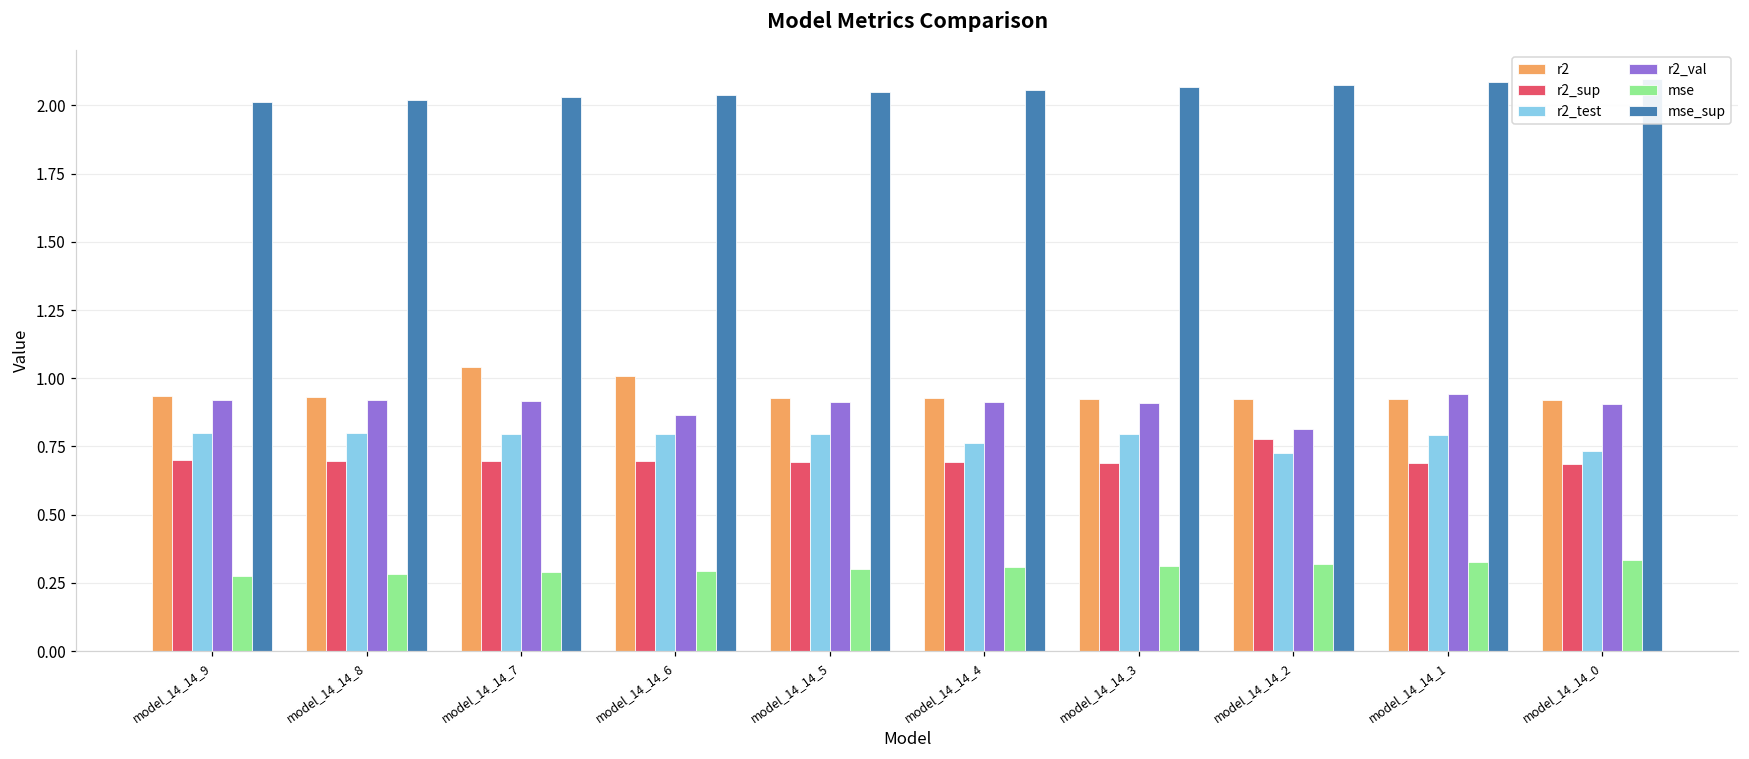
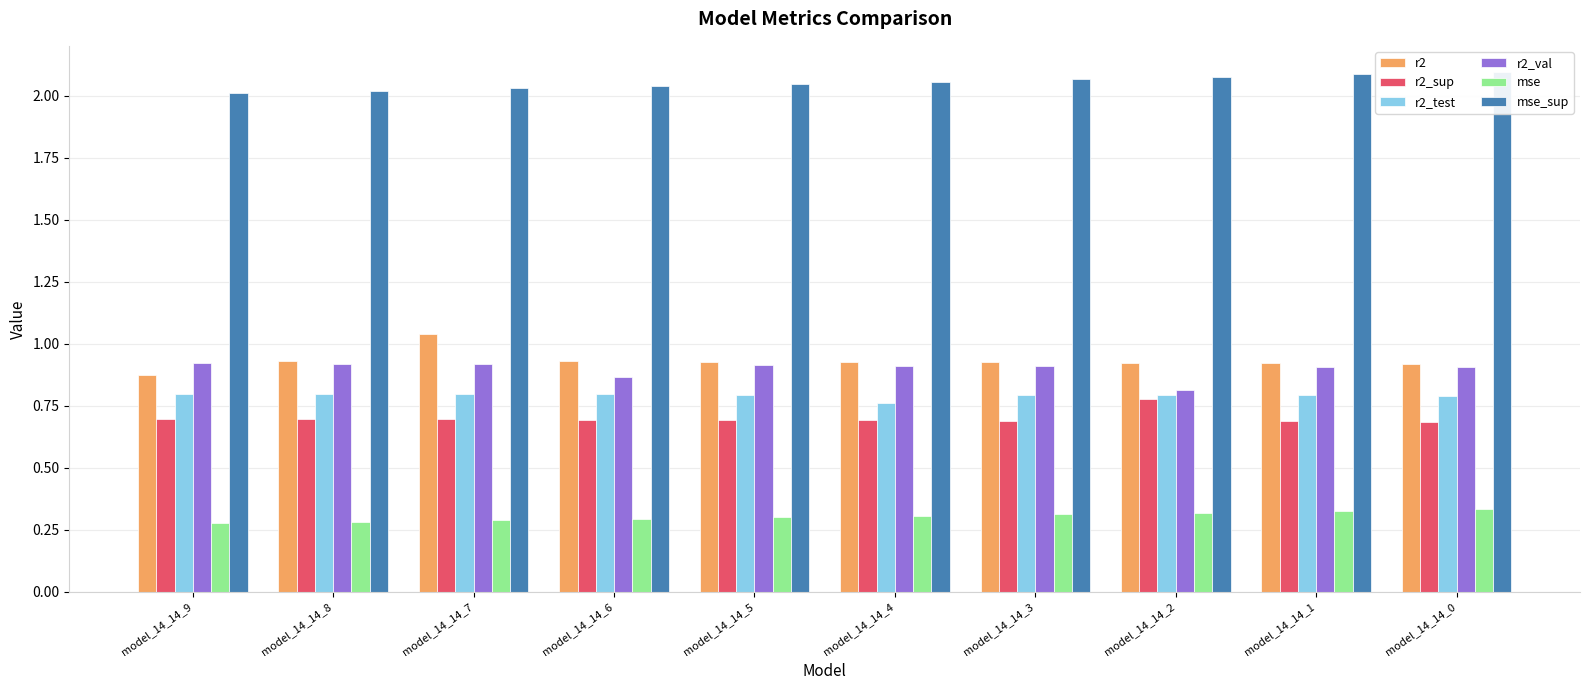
  {
    "r2": {
-     "model_14_14_9": 0.93,
+     "model_14_14_9": 0.87,
      "model_14_14_8": 0.93,
      "model_14_14_7": 1.04,
-     "model_14_14_6": 1.01,
+     "model_14_14_6": 0.93,
      "model_14_14_5": 0.93,
      "model_14_14_4": 0.93,
      "model_14_14_3": 0.93,
      "model_14_14_2": 0.92,
      "model_14_14_1": 0.92,
      "model_14_14_0": 0.92
    },
    "r2_sup": {
      "model_14_14_9": 0.70,
      "model_14_14_8": 0.70,
      "model_14_14_7": 0.70,
      "model_14_14_6": 0.70,
      "model_14_14_5": 0.69,
      "model_14_14_4": 0.69,
      "model_14_14_3": 0.69,
      "model_14_14_2": 0.78,
      "model_14_14_1": 0.69,
      "model_14_14_0": 0.69
    },
    "r2_test": {
      "model_14_14_9": 0.80,
      "model_14_14_8": 0.80,
      "model_14_14_7": 0.80,
      "model_14_14_6": 0.80,
      "model_14_14_5": 0.80,
      "model_14_14_4": 0.76,
      "model_14_14_3": 0.79,
-     "model_14_14_2": 0.73,
+     "model_14_14_2": 0.79,
      "model_14_14_1": 0.79,
-     "model_14_14_0": 0.73
+     "model_14_14_0": 0.79
    },
    "r2_val": {
      "model_14_14_9": 0.92,
      "model_14_14_8": 0.92,
      "model_14_14_7": 0.92,
      "model_14_14_6": 0.87,
      "model_14_14_5": 0.91,
      "model_14_14_4": 0.91,
      "model_14_14_3": 0.91,
      "model_14_14_2": 0.81,
-     "model_14_14_1": 0.94,
+     "model_14_14_1": 0.91,
      "model_14_14_0": 0.90
    },
    "mse": {
      "model_14_14_9": 0.28,
      "model_14_14_8": 0.28,
      "model_14_14_7": 0.29,
      "model_14_14_6": 0.29,
      "model_14_14_5": 0.30,
      "model_14_14_4": 0.31,
      "model_14_14_3": 0.31,
      "model_14_14_2": 0.32,
      "model_14_14_1": 0.33,
      "model_14_14_0": 0.33
    },
    "mse_sup": {
      "model_14_14_9": 2.01,
      "model_14_14_8": 2.02,
      "model_14_14_7": 2.03,
      "model_14_14_6": 2.04,
      "model_14_14_5": 2.05,
      "model_14_14_4": 2.06,
      "model_14_14_3": 2.07,
      "model_14_14_2": 2.08,
      "model_14_14_1": 2.09
    }
  }
